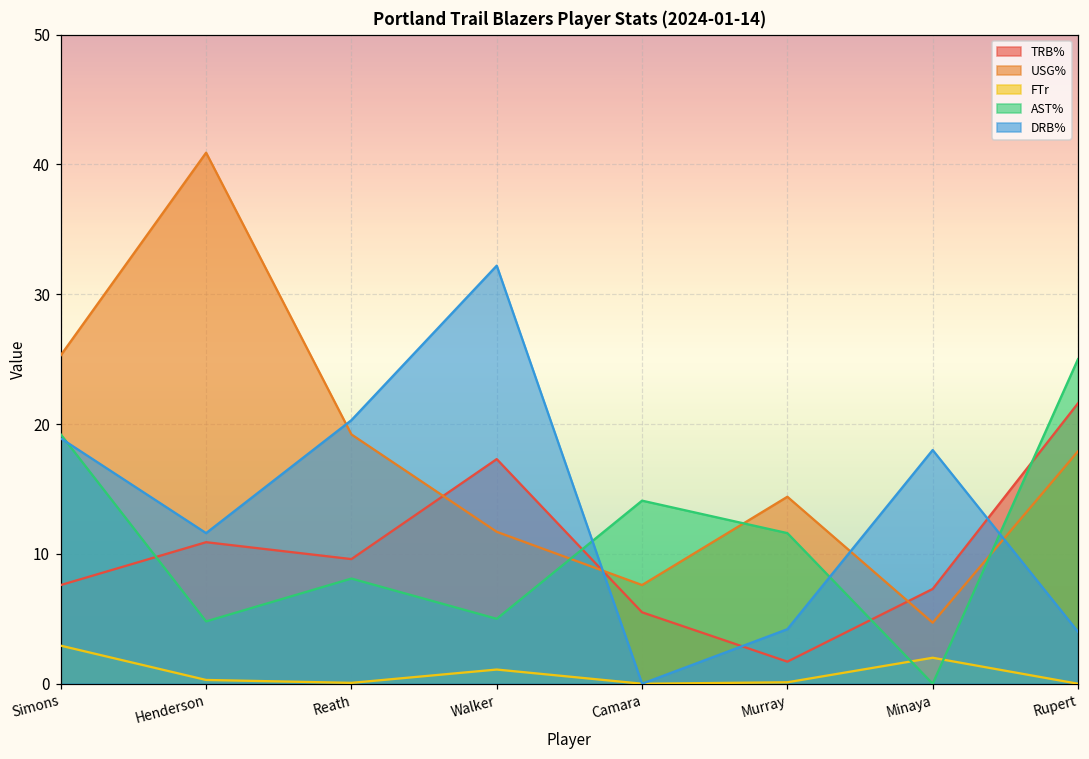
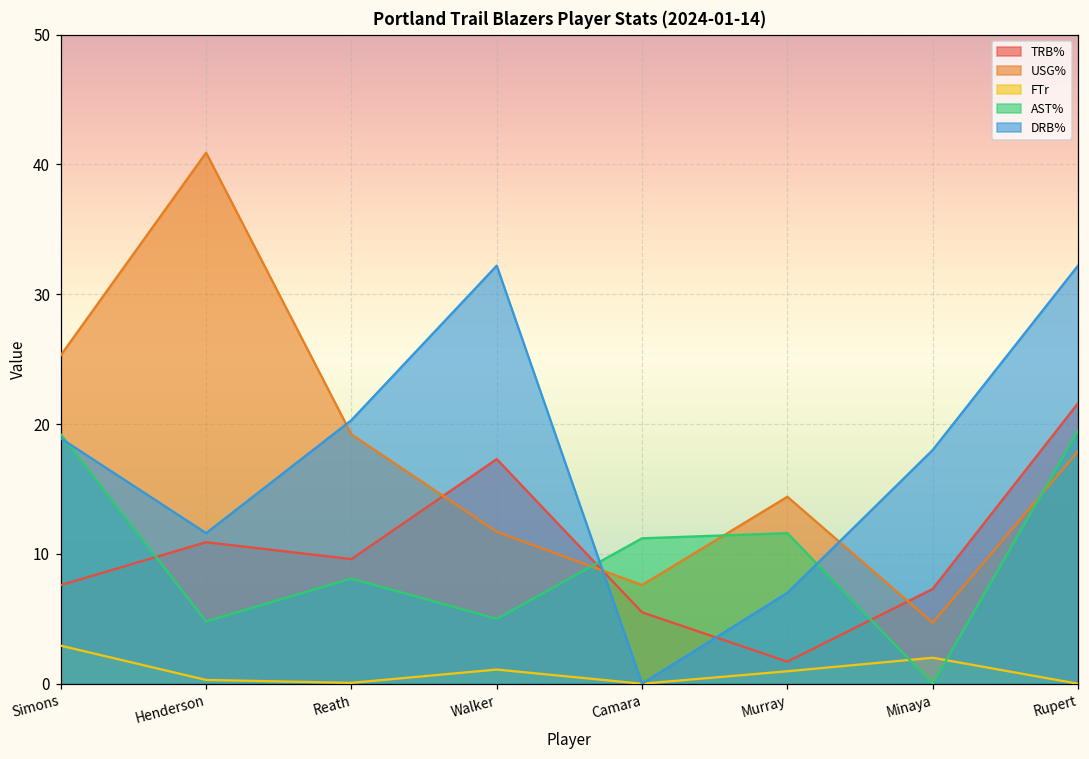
  {
    "FTr": {
      "Simons": 2.9,
      "Henderson": 0.3,
      "Reath": 0.1,
      "Walker": 1.1,
-     "Murray": 0.1,
+     "Murray": 1.0,
      "Minaya": 2.0,
      "Rupert": 0.0
    },
    "AST%": {
      "Simons": 19.2,
      "Henderson": 4.8,
      "Reath": 8.1,
      "Walker": 5.0,
-     "Camara": 14.1,
+     "Camara": 11.2,
      "Murray": 11.6,
      "Minaya": 0.0,
-     "Rupert": 25.0
+     "Rupert": 19.5
    },
    "DRB%": {
      "Simons": 18.9,
      "Henderson": 11.6,
      "Reath": 20.3,
      "Walker": 32.2,
-     "Murray": 4.2,
+     "Murray": 7.0,
      "Minaya": 18.0,
-     "Rupert": 4.0
+     "Rupert": 32.2
    }
  }
